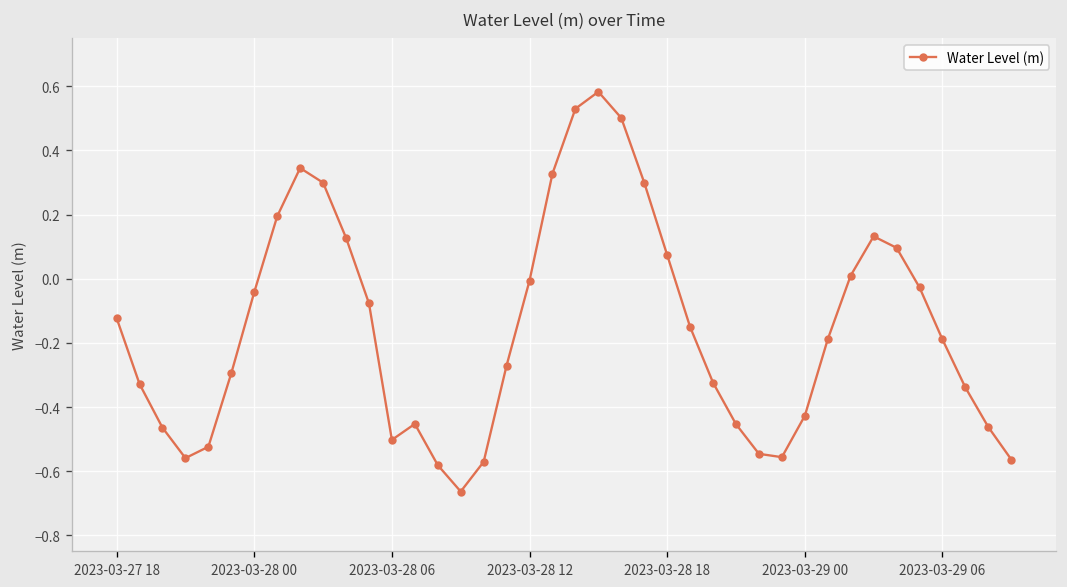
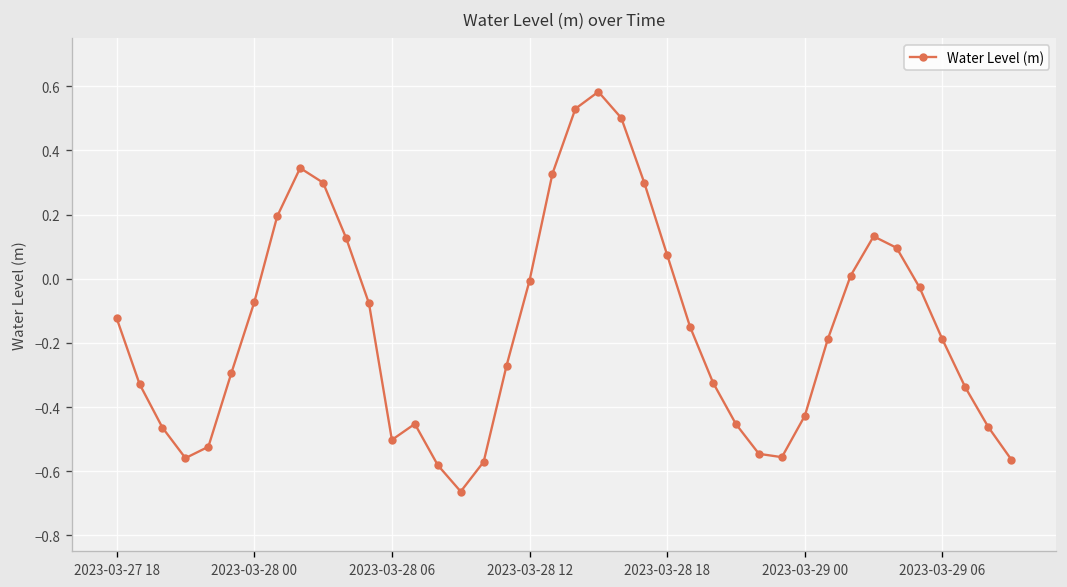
  {
    "2023-03-27 18": -0.12,
-   "2023-03-28 00": -0.04,
+   "2023-03-28 00": -0.07,
    "2023-03-28 06": -0.50,
    "2023-03-28 12": -0.01,
    "2023-03-28 18": 0.07,
    "2023-03-29 00": -0.43,
    "2023-03-29 06": -0.19
  }
